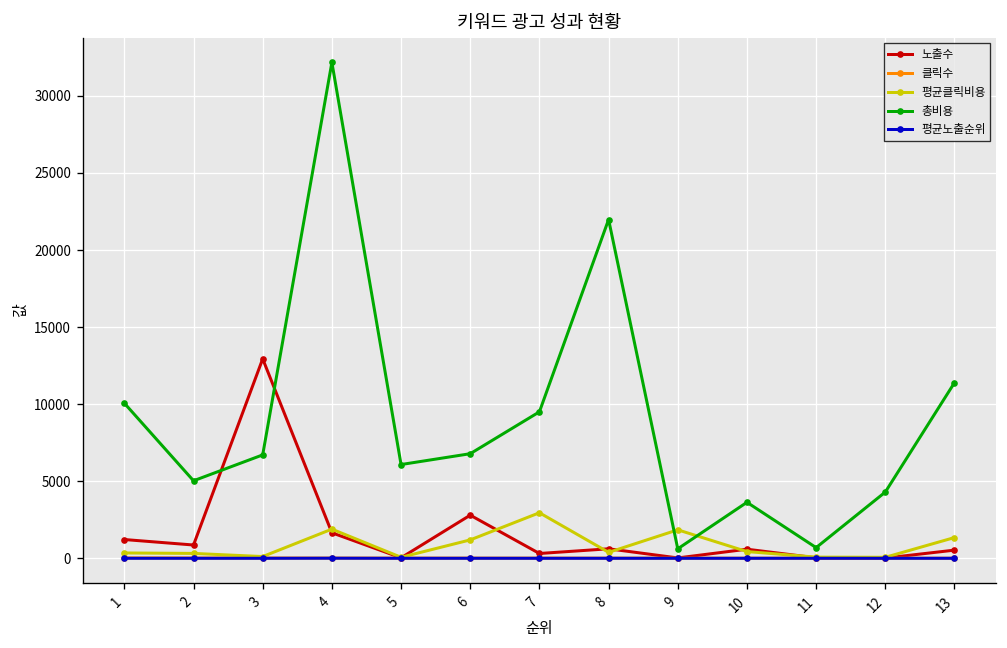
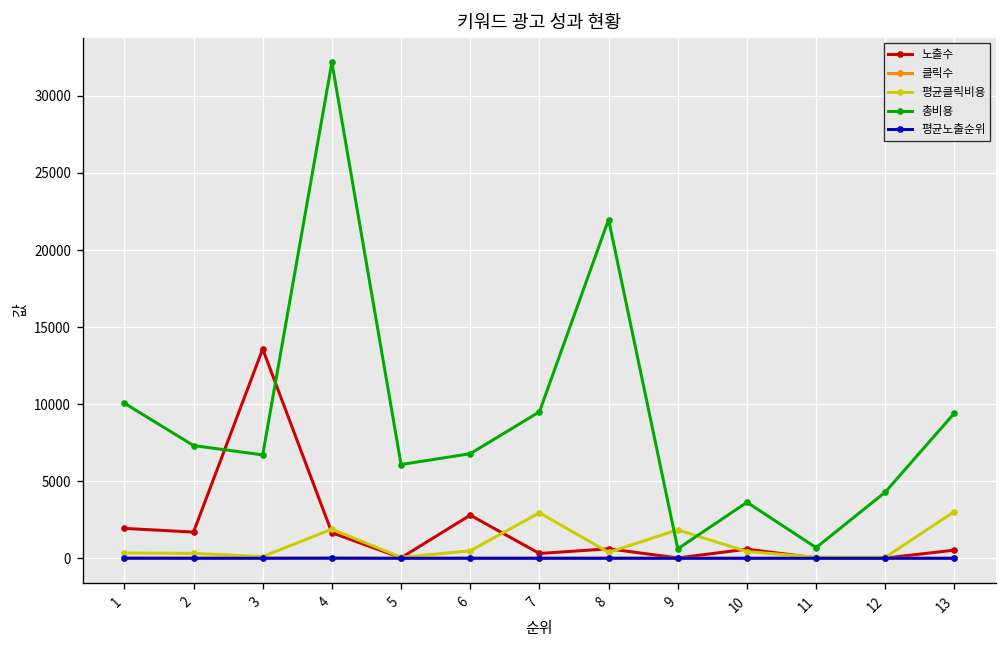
  {
    "노출수": {
-     "1": 1200,
-     "2": 900,
-     "3": 12900,
+     "1": 1900,
+     "2": 1700,
+     "3": 13600,
      "4": 1700,
      "6": 2800,
      "7": 300,
      "8": 600,
      "13": 500
    },
    "평균노출순위": {
      "1": 0,
      "2": 0,
      "4": 0,
      "6": 0,
      "7": 0,
      "8": 0,
      "10": 0,
      "13": 0
    },
    "평균클릭비용": {
      "1": 300,
      "2": 300,
      "4": 1900,
-     "6": 1200,
+     "6": 500,
      "7": 3000,
      "8": 400,
      "9": 1800,
-     "13": 1300
+     "13": 3000
    },
    "총비용": {
      "1": 10100,
-     "2": 5000,
+     "2": 7300,
      "3": 6700,
      "4": 32200,
      "5": 6100,
      "6": 6800,
      "7": 9500,
      "8": 22000,
      "9": 600,
      "10": 3600,
      "11": 700,
      "12": 4300,
-     "13": 11400
+     "13": 9400
    }
  }
